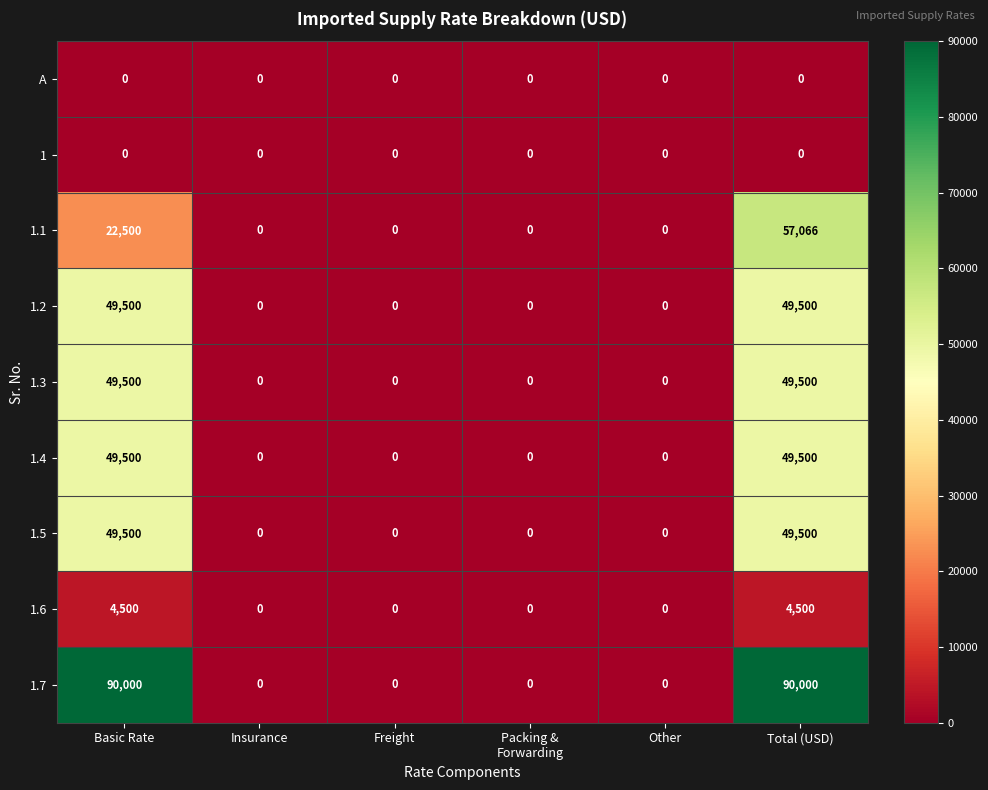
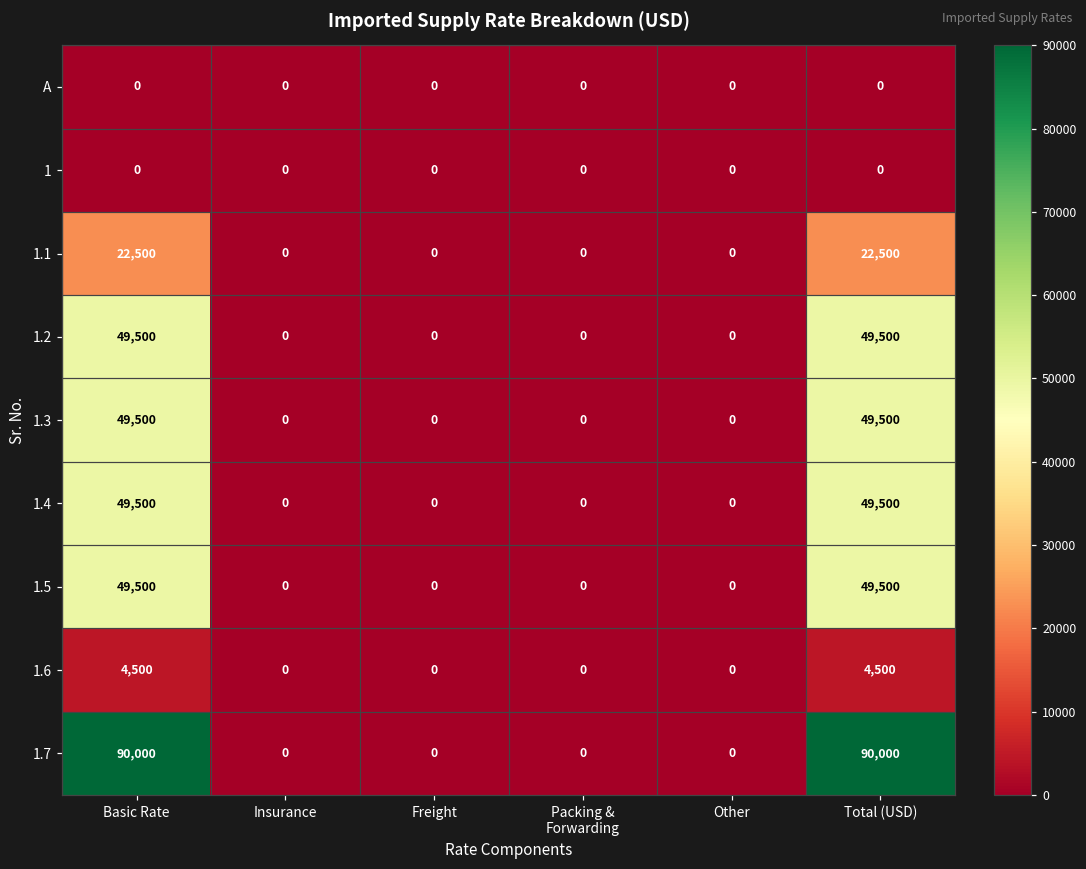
  {
    "A": {
      "Basic Rate": "0",
      "Insurance": "0",
      "Freight": "0",
      "Packing & Forwarding": "0",
      "Other": "0",
      "Total (USD)": "0"
    },
    "1": {
      "Basic Rate": "0",
      "Insurance": "0",
      "Freight": "0",
      "Packing & Forwarding": "0",
      "Other": "0",
      "Total (USD)": "0"
    },
    "1.1": {
      "Basic Rate": "22,500",
      "Insurance": "0",
      "Freight": "0",
      "Packing & Forwarding": "0",
      "Other": "0",
-     "Total (USD)": "57,066"
+     "Total (USD)": "22,500"
    },
    "1.2": {
      "Basic Rate": "49,500",
      "Insurance": "0",
      "Freight": "0",
      "Packing & Forwarding": "0",
      "Other": "0",
      "Total (USD)": "49,500"
    },
    "1.3": {
      "Basic Rate": "49,500",
      "Insurance": "0",
      "Freight": "0",
      "Packing & Forwarding": "0",
      "Other": "0",
      "Total (USD)": "49,500"
    },
    "1.4": {
      "Basic Rate": "49,500",
      "Insurance": "0",
      "Freight": "0",
      "Packing & Forwarding": "0",
      "Other": "0",
      "Total (USD)": "49,500"
    },
    "1.5": {
      "Basic Rate": "49,500",
      "Insurance": "0",
      "Freight": "0",
      "Packing & Forwarding": "0",
      "Other": "0",
      "Total (USD)": "49,500"
    },
    "1.6": {
      "Basic Rate": "4,500",
      "Insurance": "0",
      "Freight": "0",
      "Packing & Forwarding": "0",
      "Other": "0",
      "Total (USD)": "4,500"
    },
    "1.7": {
      "Basic Rate": "90,000",
      "Insurance": "0",
      "Freight": "0",
      "Packing & Forwarding": "0",
      "Other": "0",
      "Total (USD)": "90,000"
    }
  }
